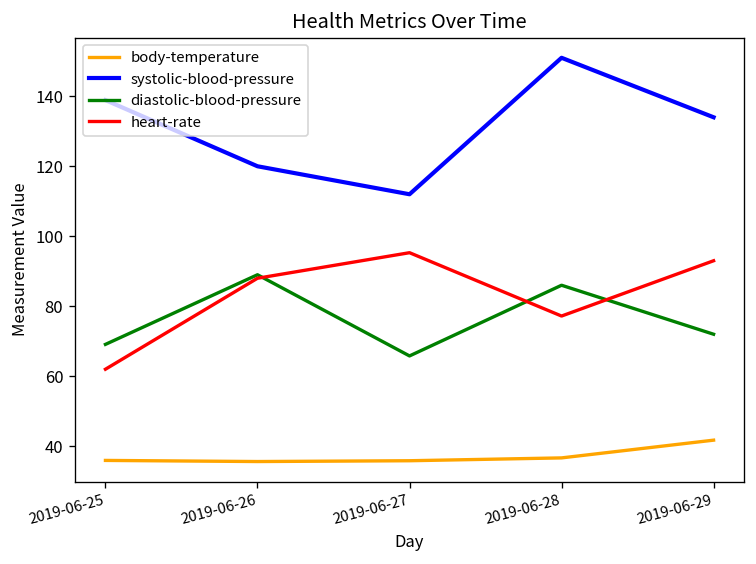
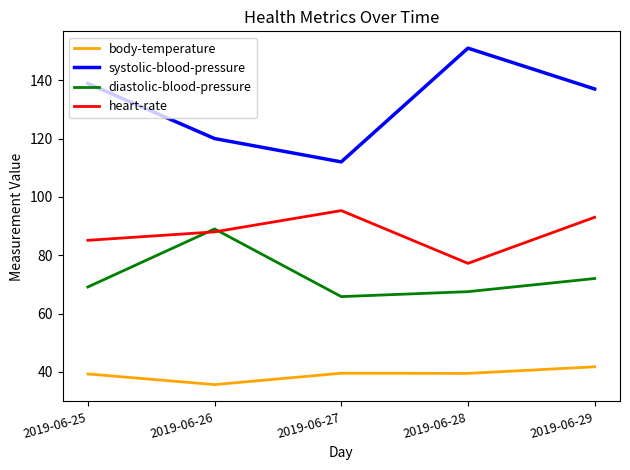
  {
    "body-temperature": {
-     "2019-06-25": 36,
+     "2019-06-25": 39,
      "2019-06-26": 36,
-     "2019-06-27": 36,
-     "2019-06-28": 37,
+     "2019-06-27": 40,
+     "2019-06-28": 39,
      "2019-06-29": 42
    },
    "systolic-blood-pressure": {
      "2019-06-26": 120,
      "2019-06-27": 112,
      "2019-06-28": 151,
-     "2019-06-29": 134
+     "2019-06-29": 137
    },
    "diastolic-blood-pressure": {
      "2019-06-25": 69,
      "2019-06-26": 89,
      "2019-06-27": 66,
-     "2019-06-28": 86,
+     "2019-06-28": 68,
      "2019-06-29": 72
    },
    "heart-rate": {
-     "2019-06-25": 62,
+     "2019-06-25": 85,
      "2019-06-26": 88,
      "2019-06-27": 95,
      "2019-06-28": 77,
      "2019-06-29": 93
    }
  }
